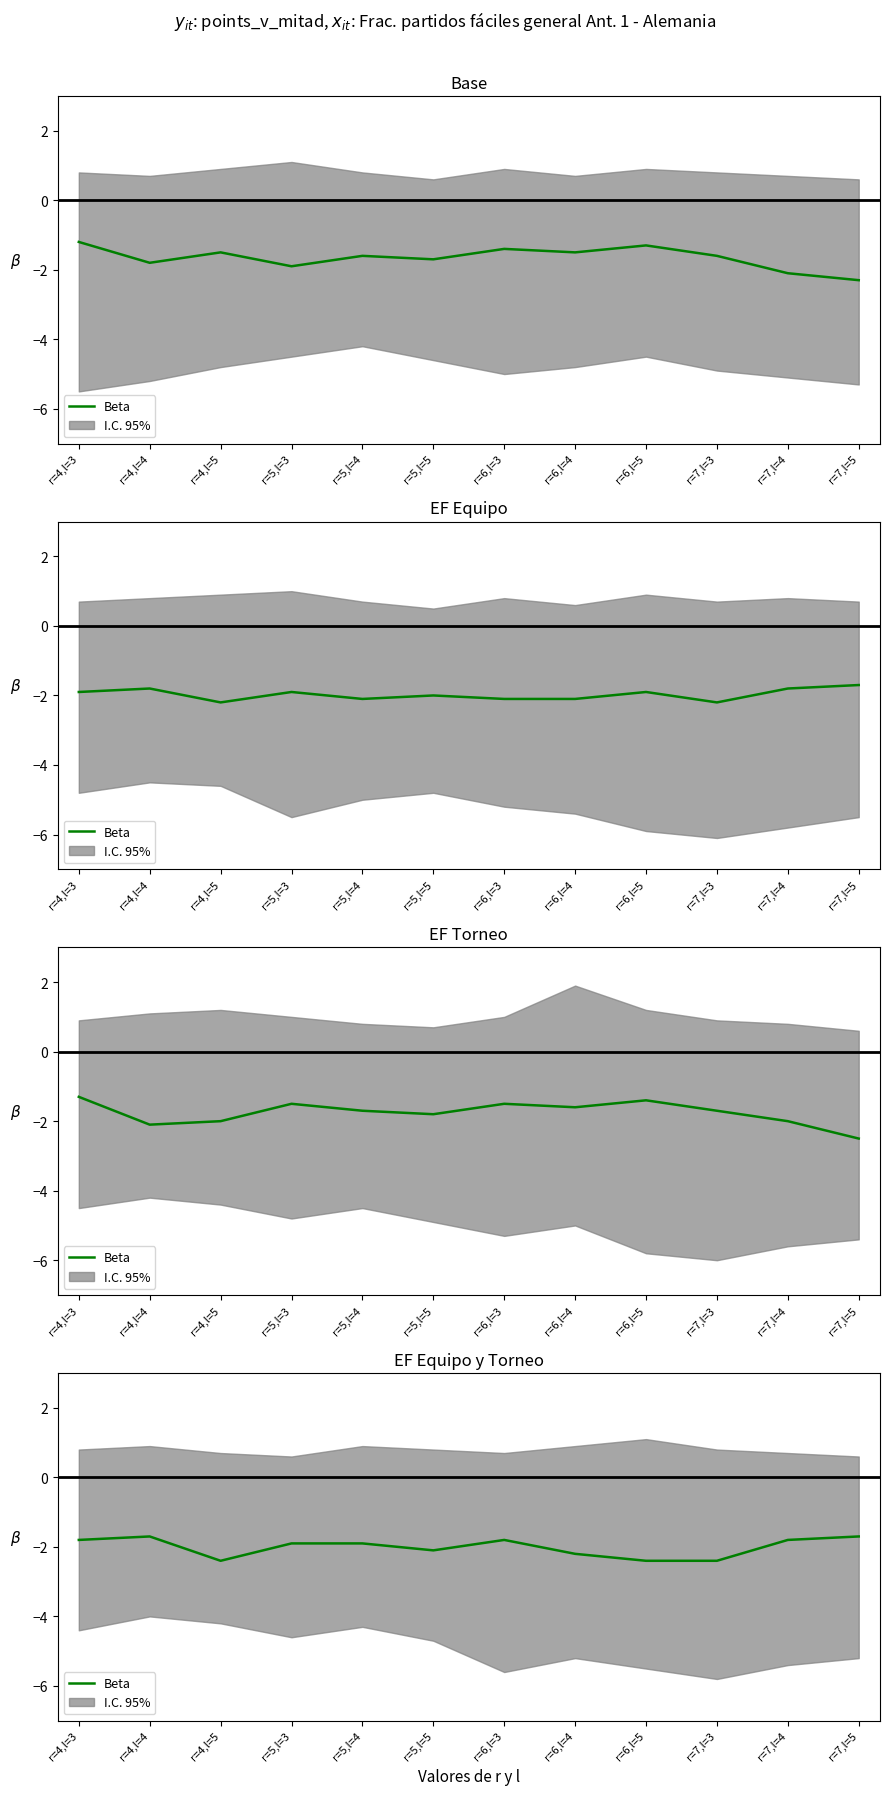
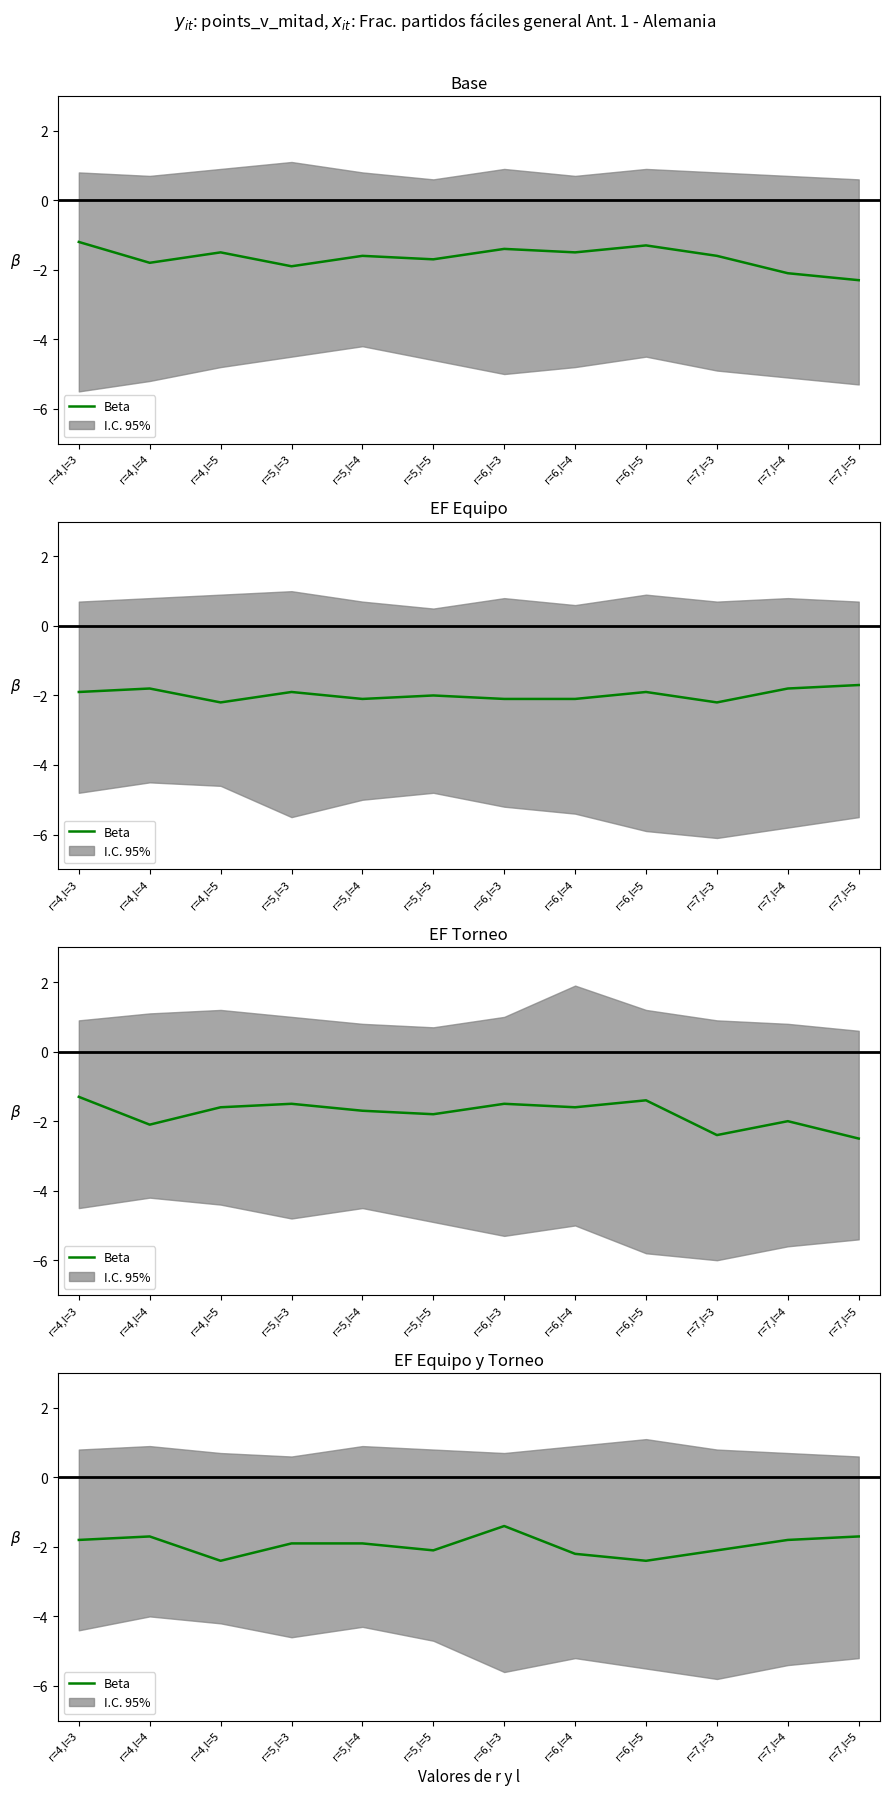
  {
    "Base": {
      "Beta": {
        "r=4,l=3": -1.2,
        "r=4,l=4": -1.8,
        "r=4,l=5": -1.5,
        "r=5,l=3": -1.9,
        "r=5,l=4": -1.6,
        "r=5,l=5": -1.7,
        "r=6,l=3": -1.4,
        "r=6,l=4": -1.5,
        "r=6,l=5": -1.3,
        "r=7,l=3": -1.6,
        "r=7,l=4": -2.1,
        "r=7,l=5": -2.3
      }
    },
    "EF Equipo": {
      "Beta": {
        "r=4,l=3": -1.9,
        "r=4,l=4": -1.8,
        "r=4,l=5": -2.2,
        "r=5,l=3": -1.9,
        "r=5,l=4": -2.1,
        "r=5,l=5": -2.0,
        "r=6,l=3": -2.1,
        "r=6,l=4": -2.1,
        "r=6,l=5": -1.9,
        "r=7,l=3": -2.2,
        "r=7,l=4": -1.8,
        "r=7,l=5": -1.7
      }
    },
    "EF Torneo": {
      "Beta": {
        "r=4,l=3": -1.3,
        "r=4,l=4": -2.1,
-       "r=4,l=5": -2.0,
+       "r=4,l=5": -1.6,
        "r=5,l=3": -1.5,
        "r=5,l=4": -1.7,
        "r=5,l=5": -1.8,
        "r=6,l=3": -1.5,
        "r=6,l=4": -1.6,
        "r=6,l=5": -1.4,
-       "r=7,l=3": -1.7,
+       "r=7,l=3": -2.4,
        "r=7,l=4": -2.0,
        "r=7,l=5": -2.5
      }
    },
    "EF Equipo y Torneo": {
      "Beta": {
        "r=4,l=3": -1.8,
        "r=4,l=4": -1.7,
        "r=4,l=5": -2.4,
        "r=5,l=3": -1.9,
        "r=5,l=4": -1.9,
        "r=5,l=5": -2.1,
-       "r=6,l=3": -1.8,
+       "r=6,l=3": -1.4,
        "r=6,l=4": -2.2,
        "r=6,l=5": -2.4,
-       "r=7,l=3": -2.4,
+       "r=7,l=3": -2.1,
        "r=7,l=4": -1.8,
        "r=7,l=5": -1.7
      }
    }
  }
